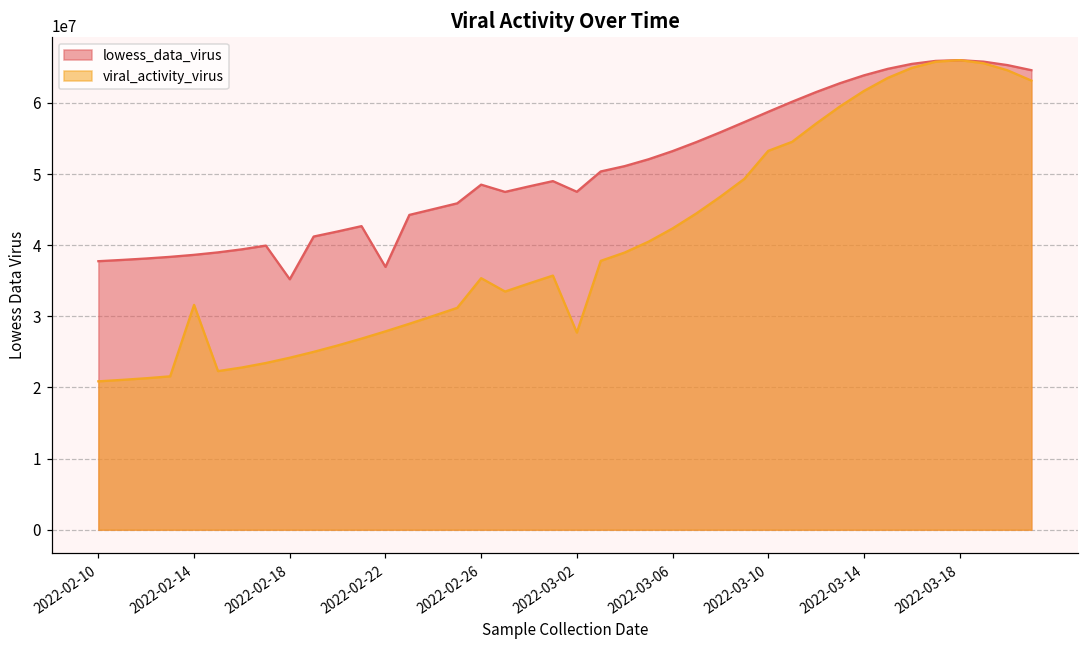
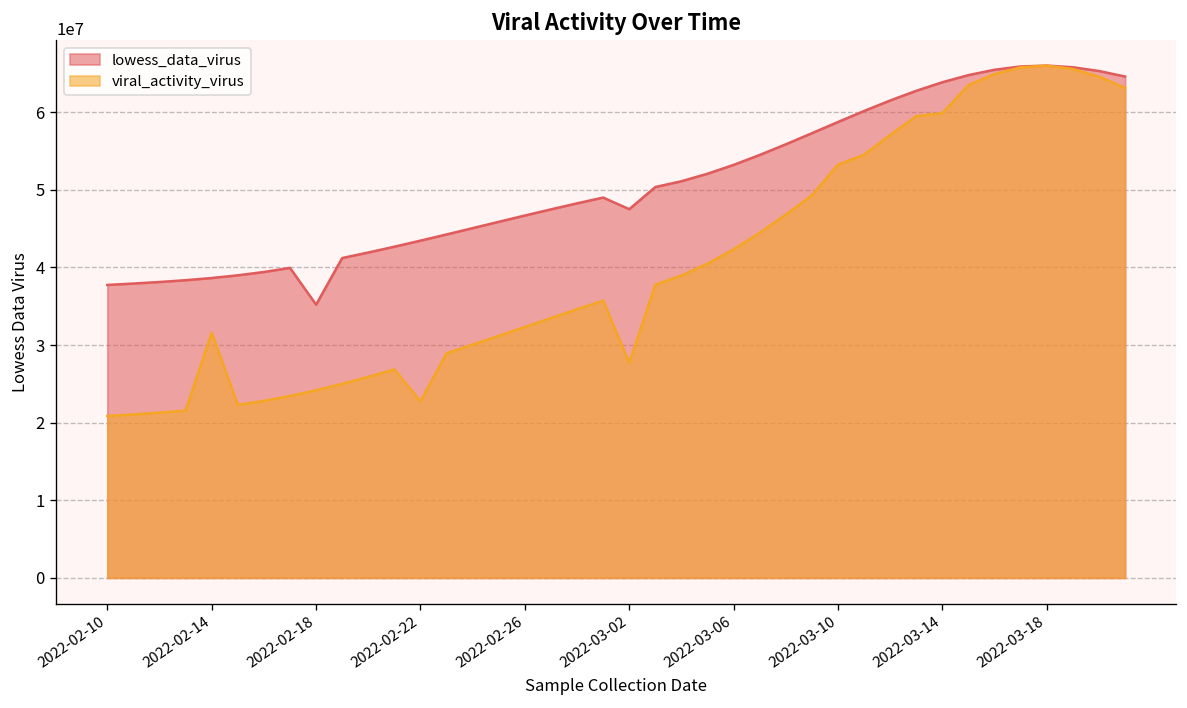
  {
    "lowess_data_virus": {
      "2022-02-10": 38000000,
      "2022-02-14": 39000000,
      "2022-02-18": 35000000,
-     "2022-02-22": 37000000,
-     "2022-02-26": 49000000,
+     "2022-02-22": 43000000,
+     "2022-02-26": 47000000,
      "2022-03-02": 48000000,
      "2022-03-06": 53000000,
      "2022-03-10": 59000000,
      "2022-03-14": 64000000
    },
    "viral_activity_virus": {
      "2022-02-10": 21000000,
      "2022-02-14": 32000000,
      "2022-02-18": 24000000,
-     "2022-02-22": 28000000,
-     "2022-02-26": 35000000,
+     "2022-02-22": 23000000,
+     "2022-02-26": 32000000,
      "2022-03-02": 28000000,
      "2022-03-06": 42000000,
      "2022-03-10": 53000000,
-     "2022-03-14": 62000000
+     "2022-03-14": 60000000
    }
  }
